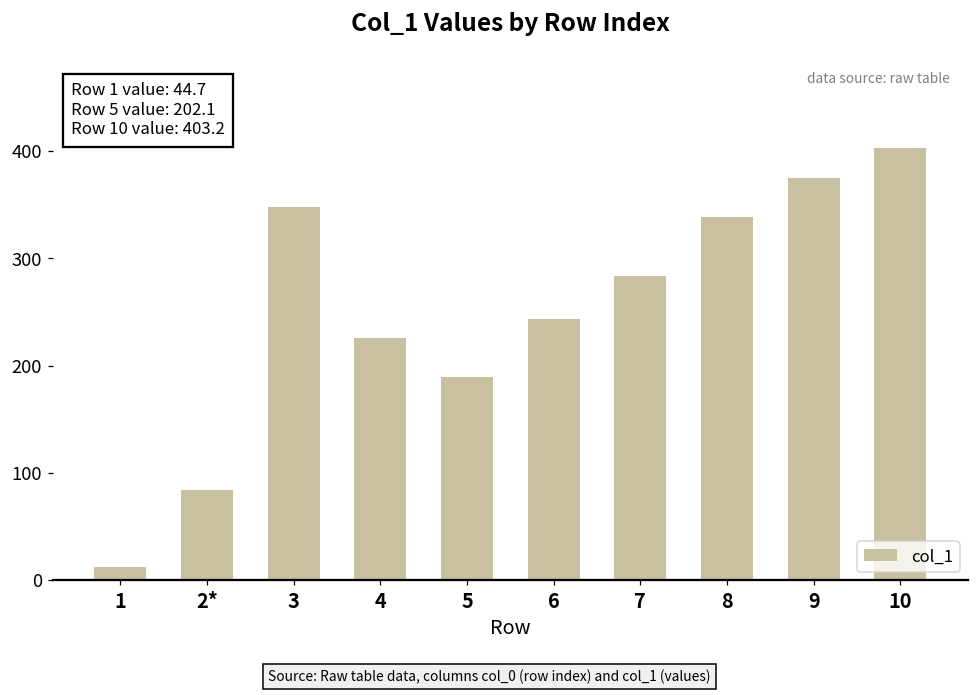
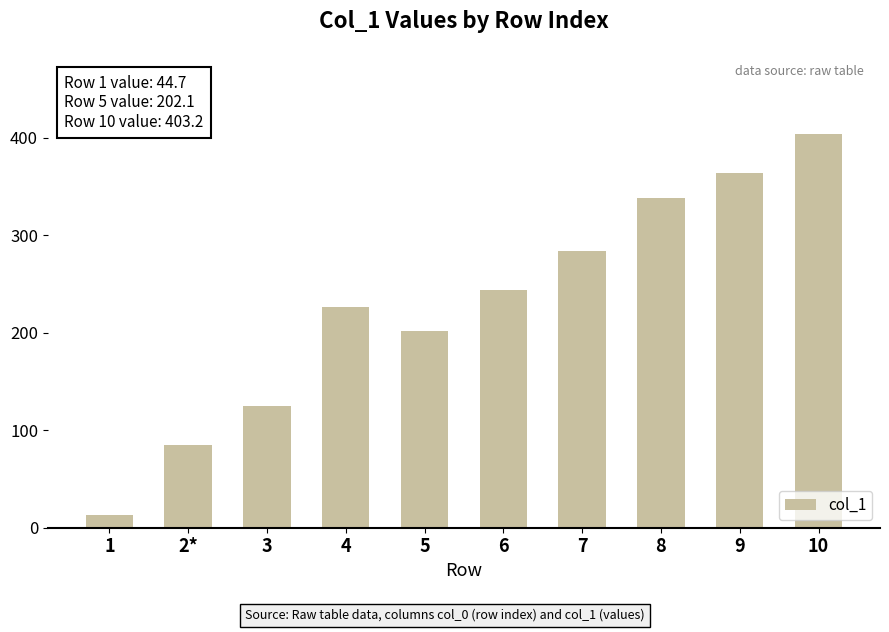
  {
    "1": 10,
    "2*": 80,
-   "3": 350,
+   "3": 120,
    "4": 230,
-   "5": 190,
+   "5": 200,
    "6": 240,
    "7": 280,
    "8": 340,
-   "9": 370,
+   "9": 360,
    "10": 400
  }
